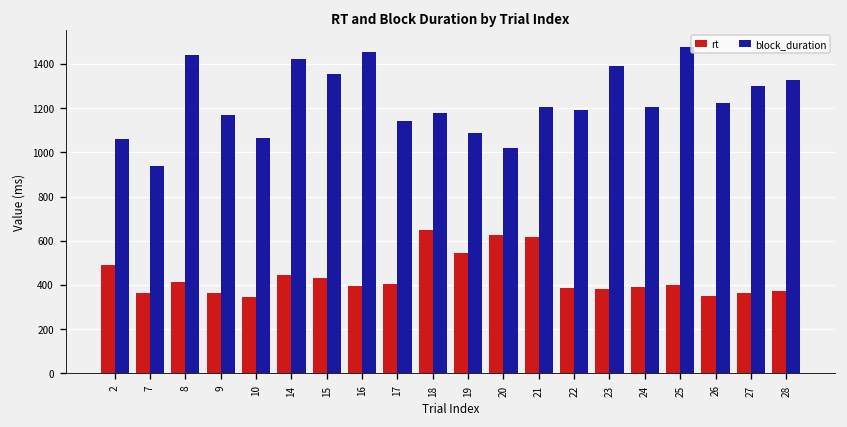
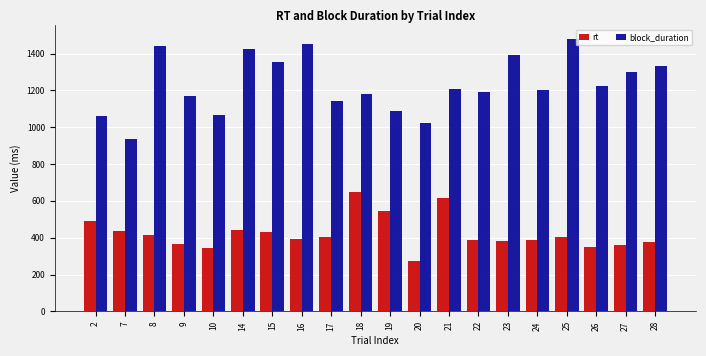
  {
    "rt": {
      "2": 490,
-     "7": 360,
+     "7": 440,
      "8": 420,
      "9": 370,
      "10": 350,
      "14": 440,
      "15": 430,
      "16": 400,
      "17": 400,
      "18": 650,
      "19": 540,
-     "20": 630,
+     "20": 280,
      "21": 620,
      "22": 390,
      "23": 380,
      "24": 390,
      "25": 400,
      "26": 350,
      "27": 360,
      "28": 370
    },
    "block_duration": {
      "2": 1060,
      "7": 940,
      "8": 1440,
      "9": 1170,
      "10": 1060,
      "14": 1420,
      "15": 1360,
      "16": 1450,
      "17": 1140,
      "18": 1180,
      "19": 1090,
      "20": 1020,
      "21": 1210,
      "22": 1190,
      "23": 1390,
      "24": 1210,
      "25": 1480,
      "26": 1230,
      "27": 1300,
      "28": 1330
    }
  }
